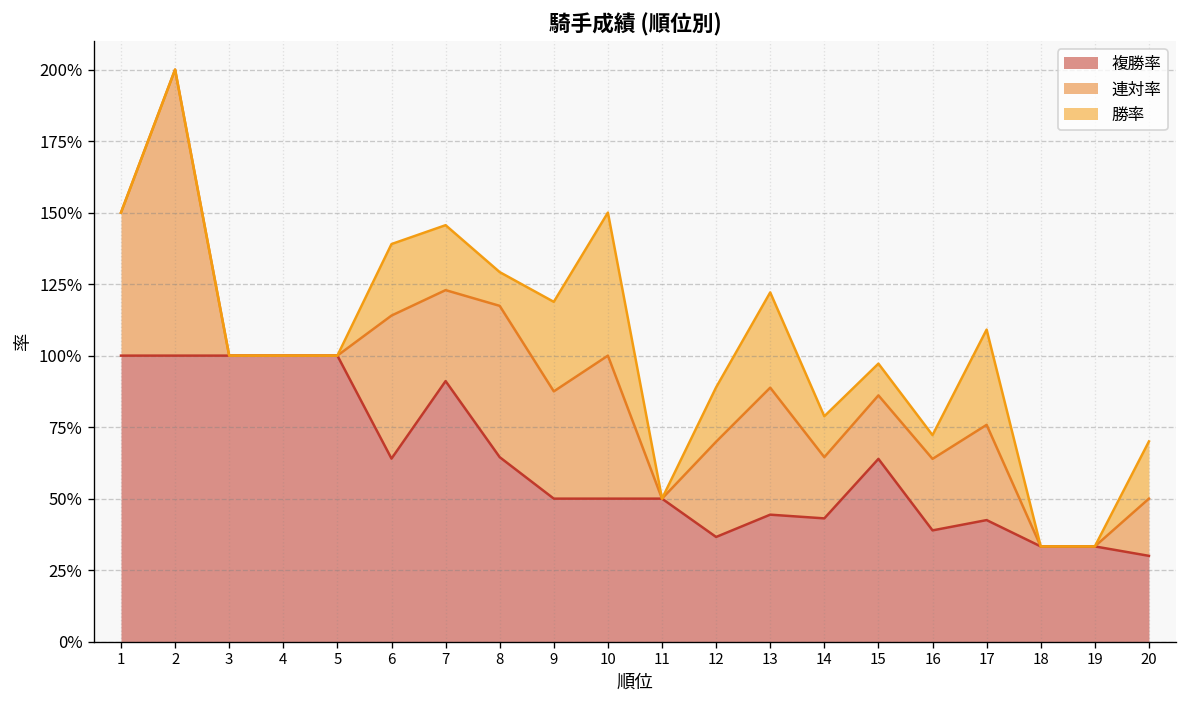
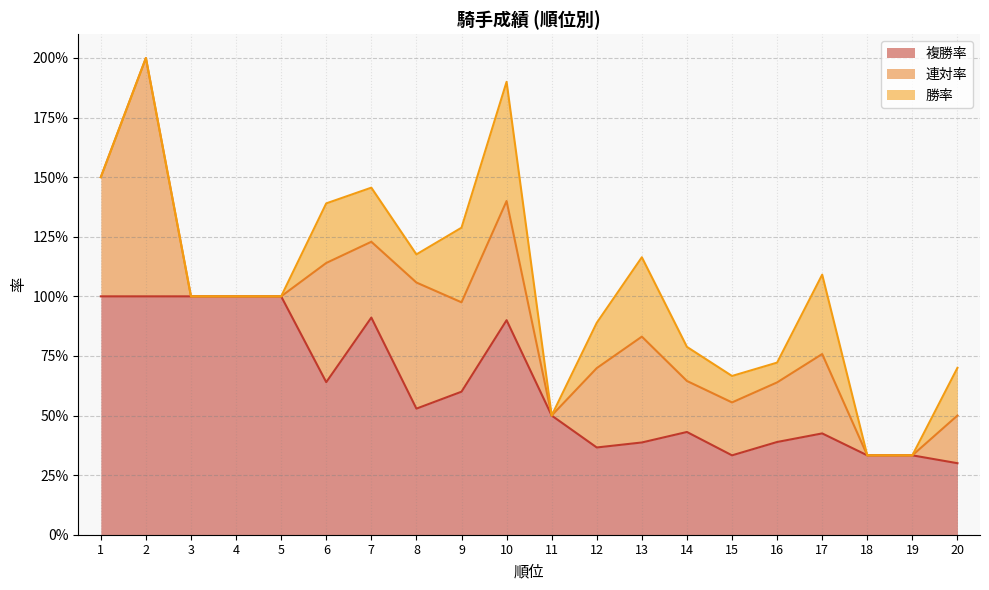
  {
    "複勝率": {
      "1": "100%",
      "2": "100%",
      "6": "64%",
      "7": "91%",
-     "8": "65%",
-     "9": "50%",
-     "10": "50%",
+     "8": "53%",
+     "9": "60%",
+     "10": "90%",
      "12": "37%",
-     "13": "44%",
+     "13": "39%",
      "14": "43%",
-     "15": "64%",
+     "15": "33%",
      "16": "39%",
      "17": "43%",
      "20": "30%"
    }
  }
